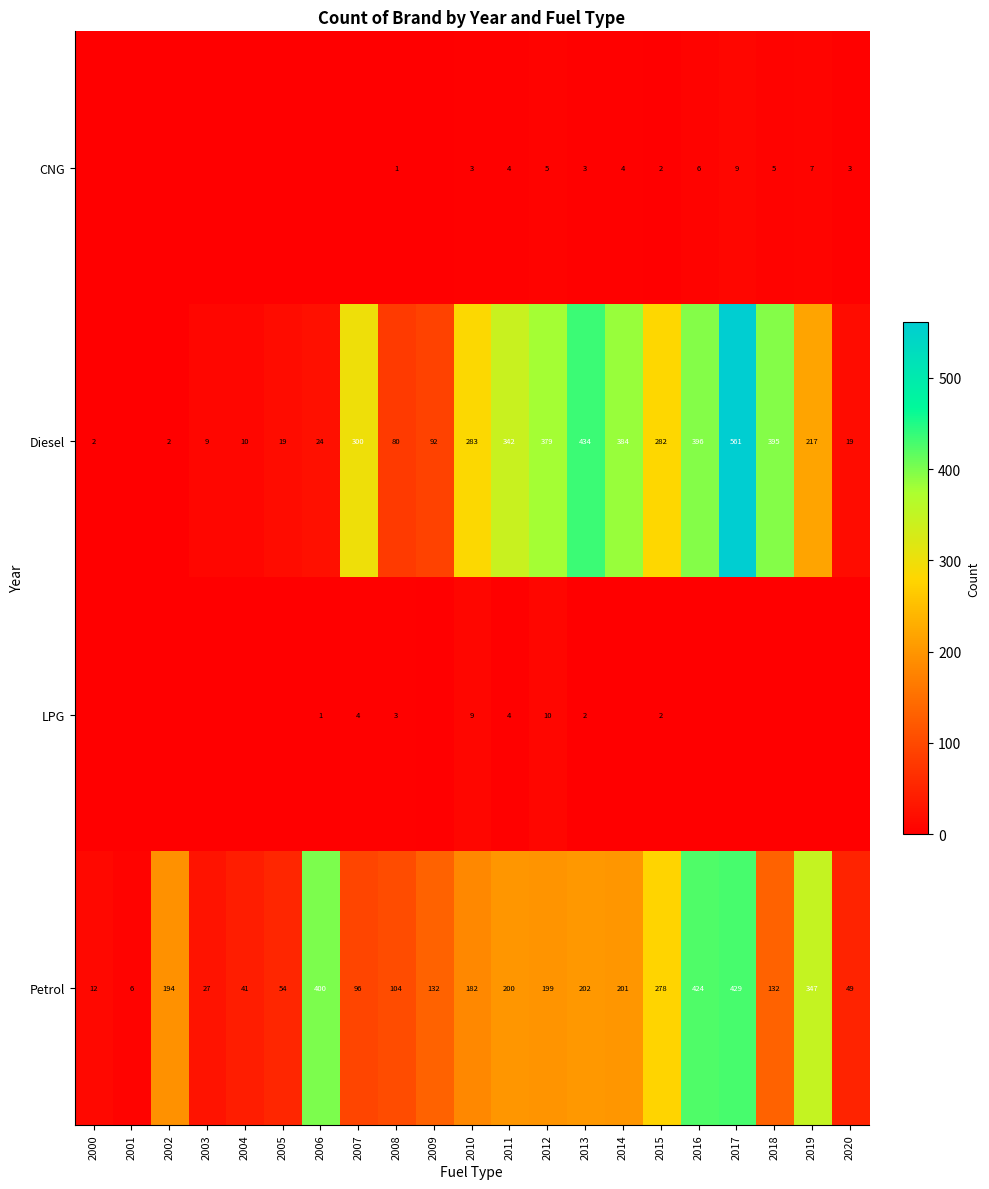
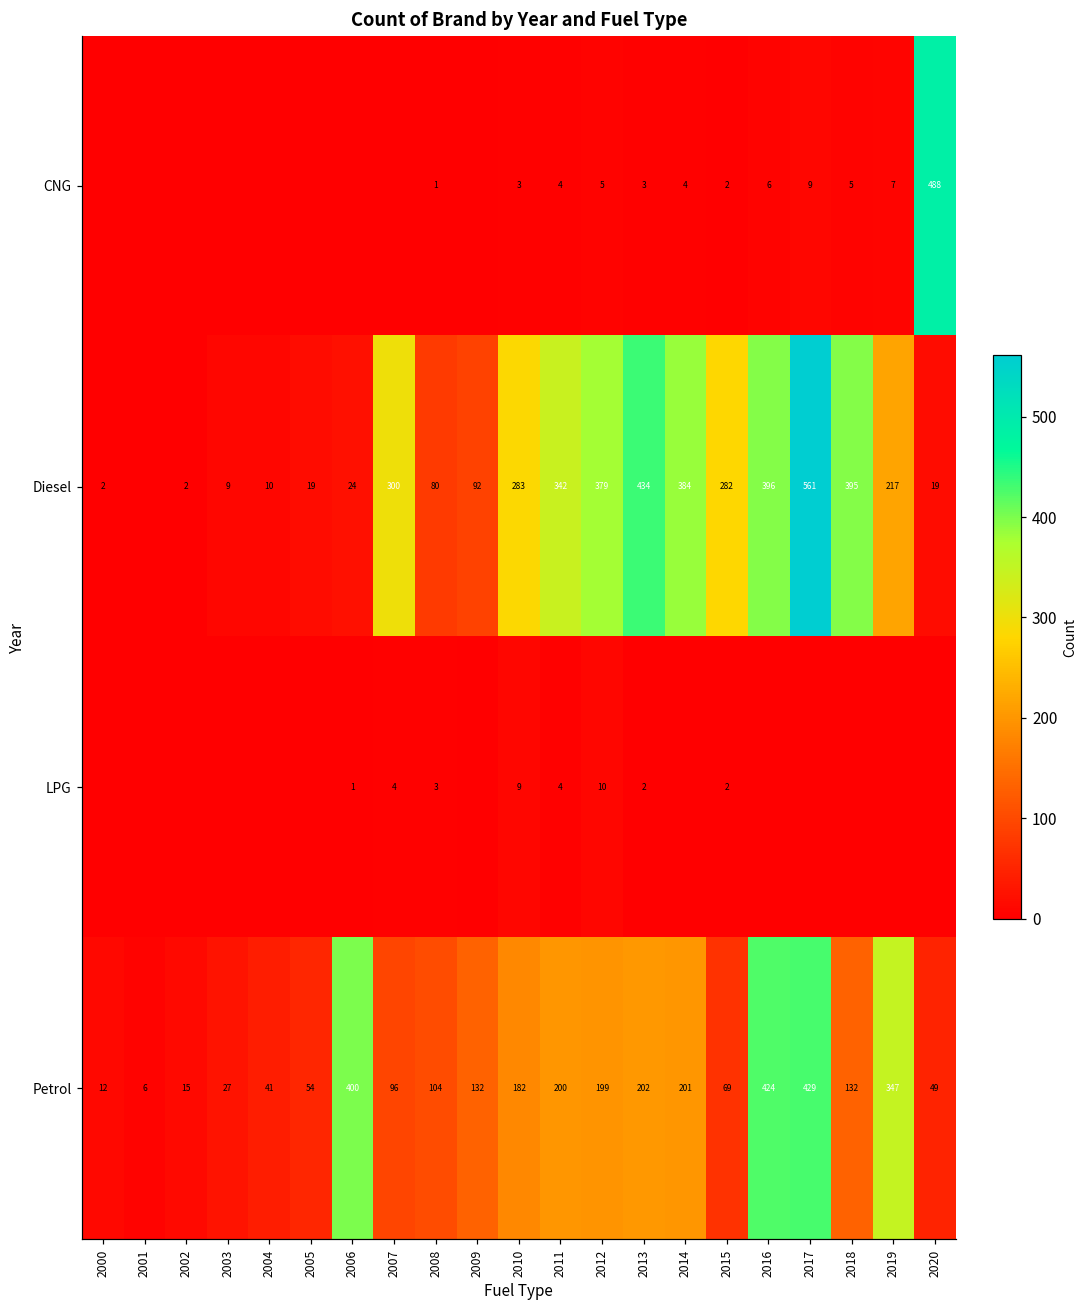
  {
    "CNG": {
      "2008": 1,
      "2010": 3,
      "2011": 4,
      "2012": 5,
      "2013": 3,
      "2014": 4,
      "2015": 2,
      "2016": 6,
      "2017": 9,
      "2018": 5,
      "2019": 7,
-     "2020": 3
+     "2020": 488
    },
    "Diesel": {
      "2000": 2,
      "2002": 2,
      "2003": 9,
      "2004": 10,
      "2005": 19,
      "2006": 24,
      "2007": 300,
      "2008": 80,
      "2009": 92,
      "2010": 283,
      "2011": 342,
      "2012": 379,
      "2013": 434,
      "2014": 384,
      "2015": 282,
      "2016": 396,
      "2017": 561,
      "2018": 395,
      "2019": 217,
      "2020": 19
    },
    "LPG": {
      "2006": 1,
      "2007": 4,
      "2008": 3,
      "2010": 9,
      "2011": 4,
      "2012": 10,
      "2013": 2,
      "2015": 2
    },
    "Petrol": {
      "2000": 12,
      "2001": 6,
-     "2002": 194,
+     "2002": 15,
      "2003": 27,
      "2004": 41,
      "2005": 54,
      "2006": 400,
      "2007": 96,
      "2008": 104,
      "2009": 132,
      "2010": 182,
      "2011": 200,
      "2012": 199,
      "2013": 202,
      "2014": 201,
-     "2015": 278,
+     "2015": 69,
      "2016": 424,
      "2017": 429,
      "2018": 132,
      "2019": 347,
      "2020": 49
    }
  }
